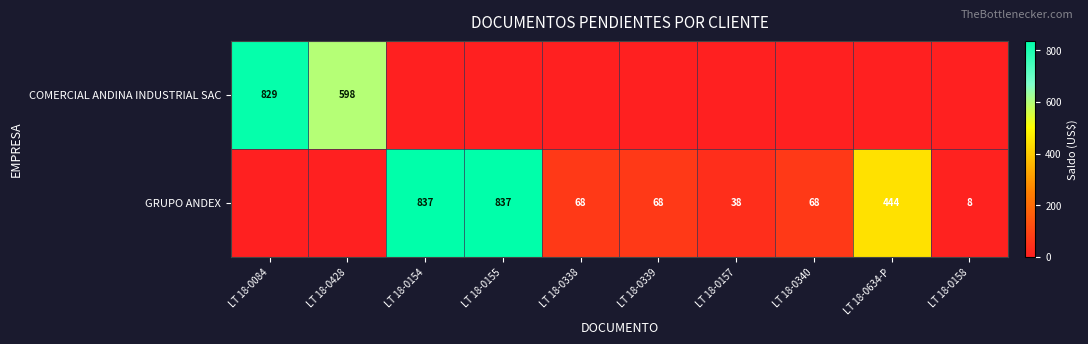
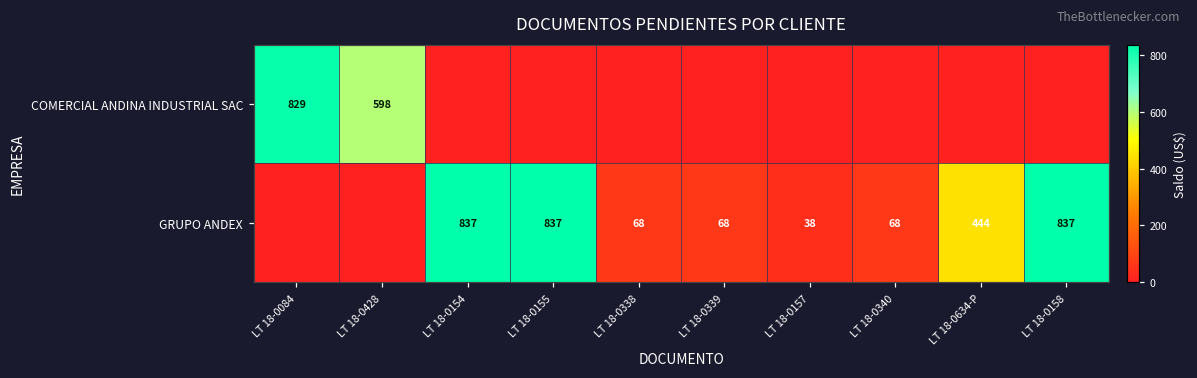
  {
    "COMERCIAL ANDINA INDUSTRIAL SAC": {
      "LT 18-0084": 829,
      "LT 18-0428": 598
    },
    "GRUPO ANDEX": {
      "LT 18-0154": 837,
      "LT 18-0155": 837,
      "LT 18-0338": 68,
      "LT 18-0339": 68,
      "LT 18-0157": 38,
      "LT 18-0340": 68,
      "LT 18-0634-P": 444,
-     "LT 18-0158": 8
+     "LT 18-0158": 837
    }
  }
